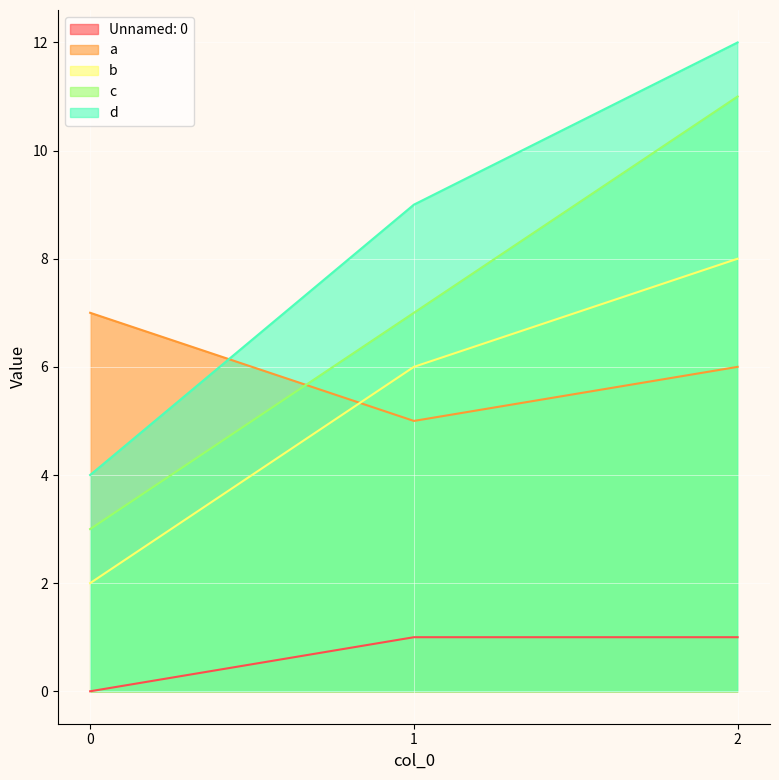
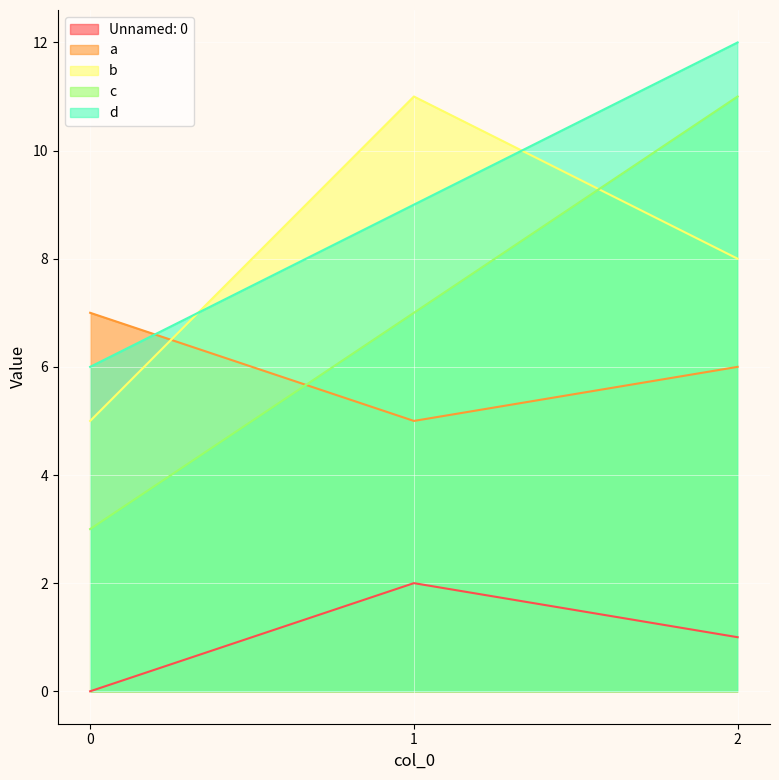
  {
    "Unnamed: 0": {
      "0": 0,
-     "1": 1,
+     "1": 2,
      "2": 1
    },
    "a": {
      "0": 7,
      "1": 5,
      "2": 6
    },
    "b": {
-     "0": 2,
-     "1": 6,
+     "0": 5,
+     "1": 11,
      "2": 8
    },
    "c": {
      "0": 3,
      "1": 7,
      "2": 11
    },
    "d": {
-     "0": 4,
+     "0": 6,
      "1": 9,
      "2": 12
    }
  }
